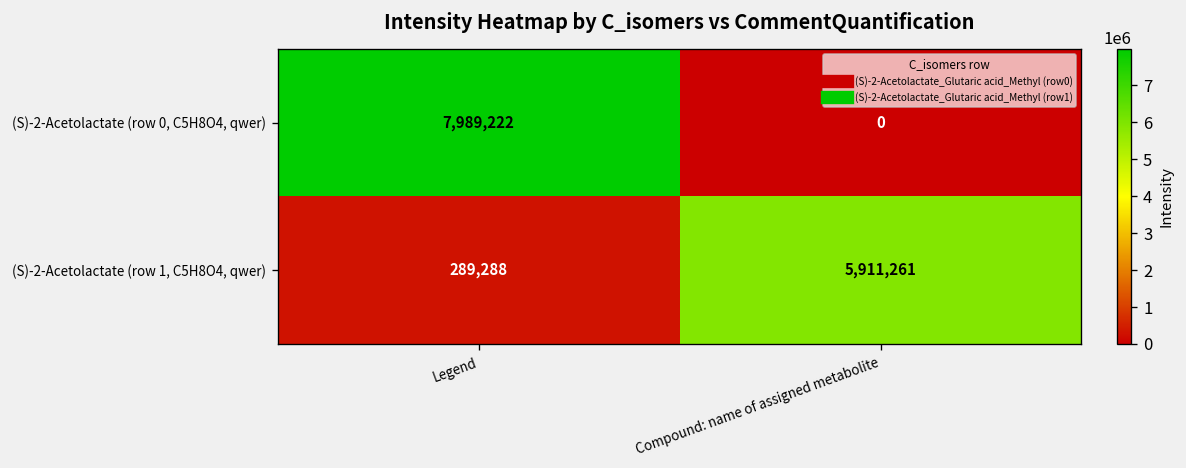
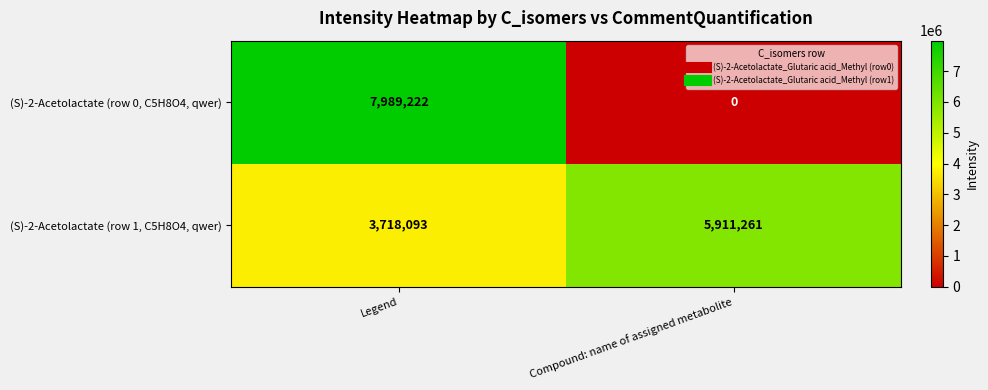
  {
    "(S)-2-Acetolactate (row 0, C5H8O4, qwer)": {
      "Legend": "7,989,222",
      "Compound: name of assigned metabolite": "0"
    },
    "(S)-2-Acetolactate (row 1, C5H8O4, qwer)": {
-     "Legend": "289,288",
+     "Legend": "3,718,093",
      "Compound: name of assigned metabolite": "5,911,261"
    }
  }
